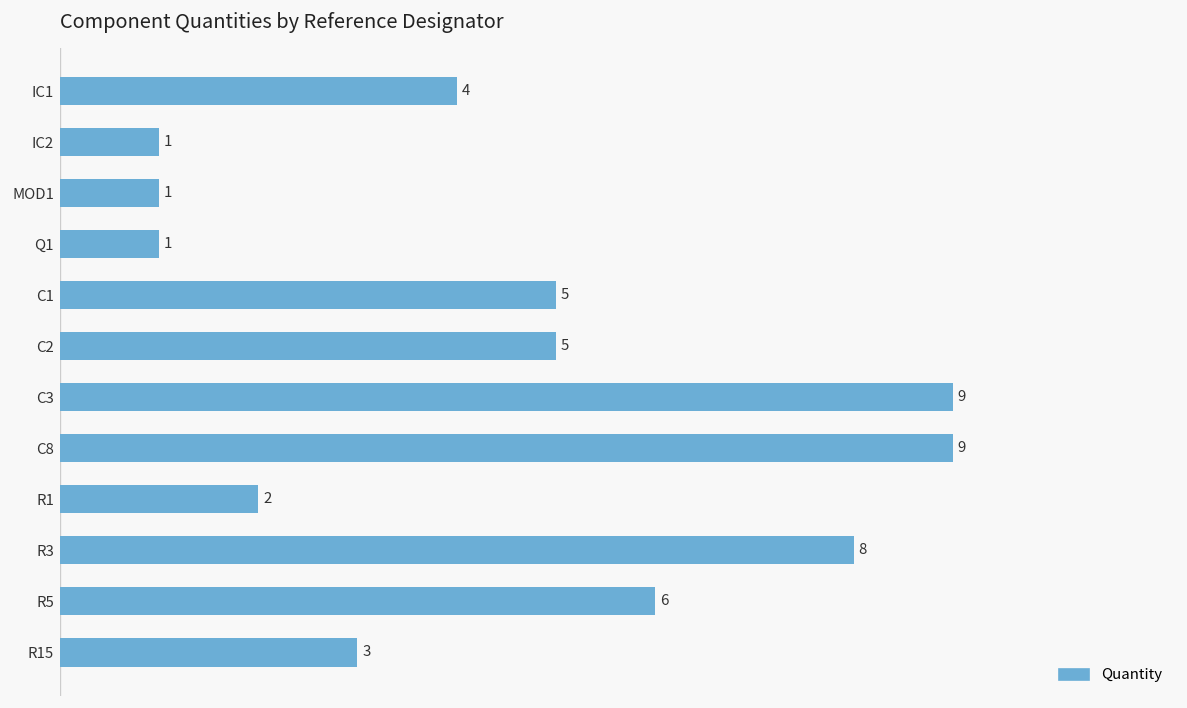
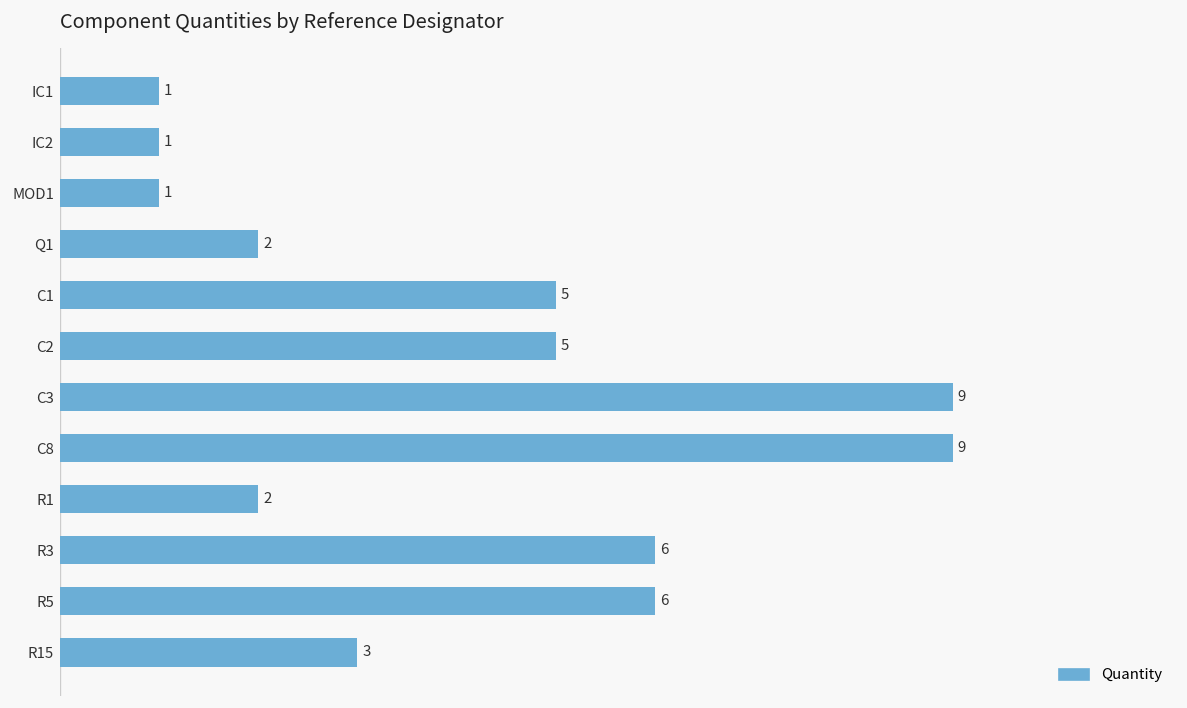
  {
-   "IC1": 4,
+   "IC1": 1,
    "IC2": 1,
    "MOD1": 1,
-   "Q1": 1,
+   "Q1": 2,
    "C1": 5,
    "C2": 5,
    "C3": 9,
    "C8": 9,
    "R1": 2,
-   "R3": 8,
+   "R3": 6,
    "R5": 6,
    "R15": 3
  }
